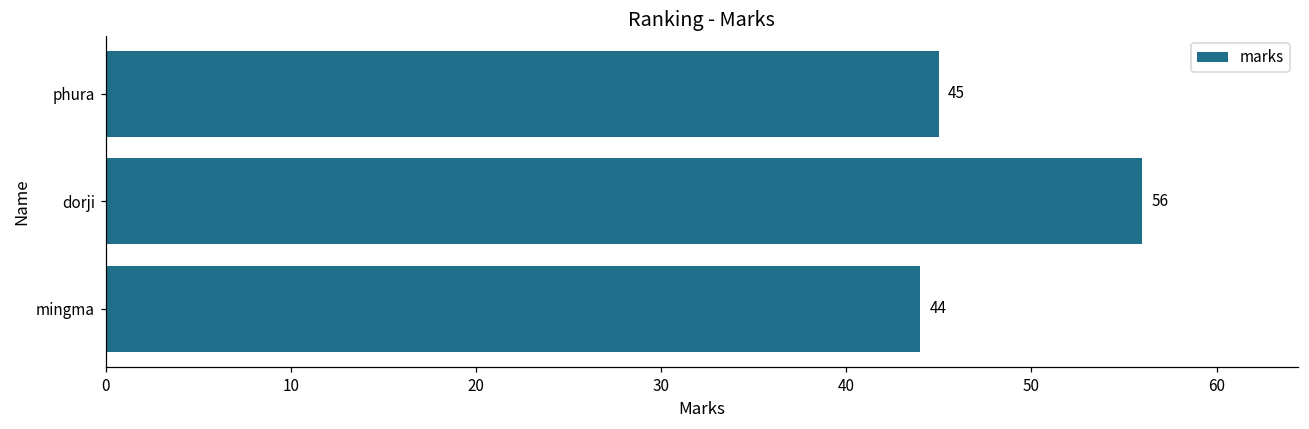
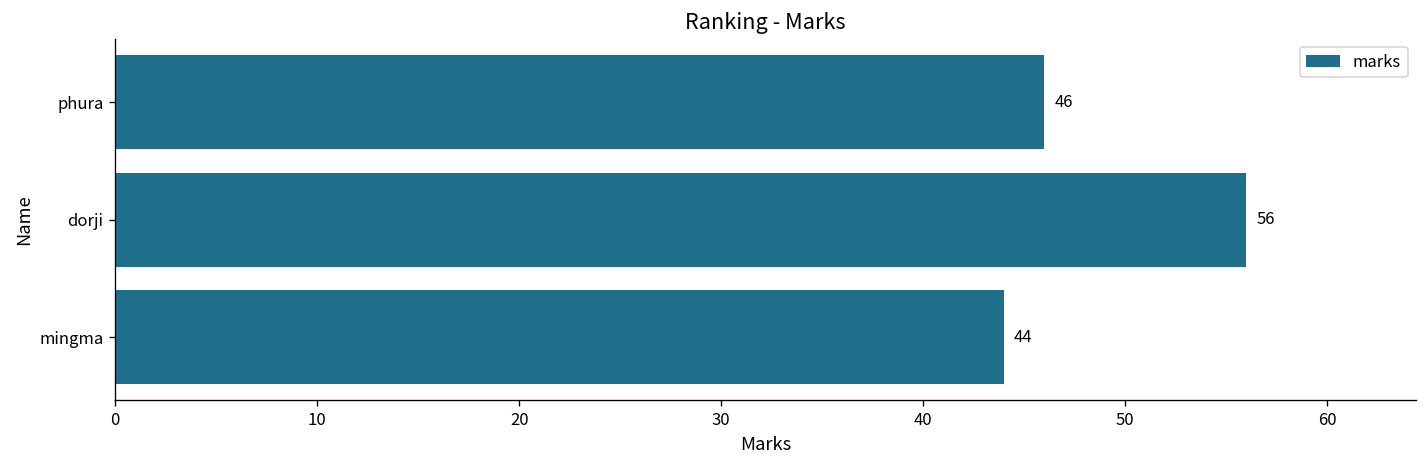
  {
-   "phura": 45,
+   "phura": 46,
    "dorji": 56,
    "mingma": 44
  }
